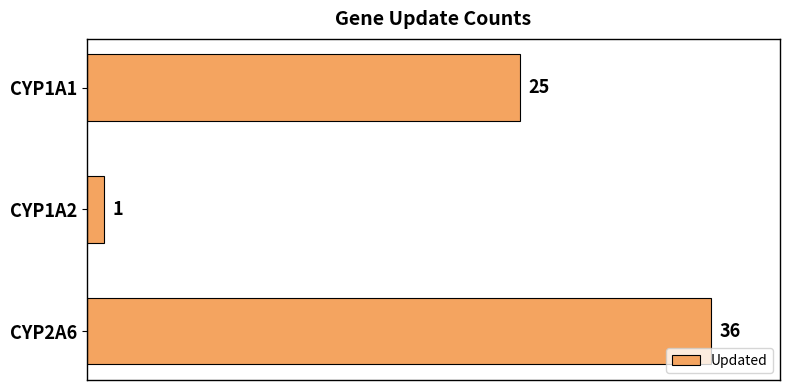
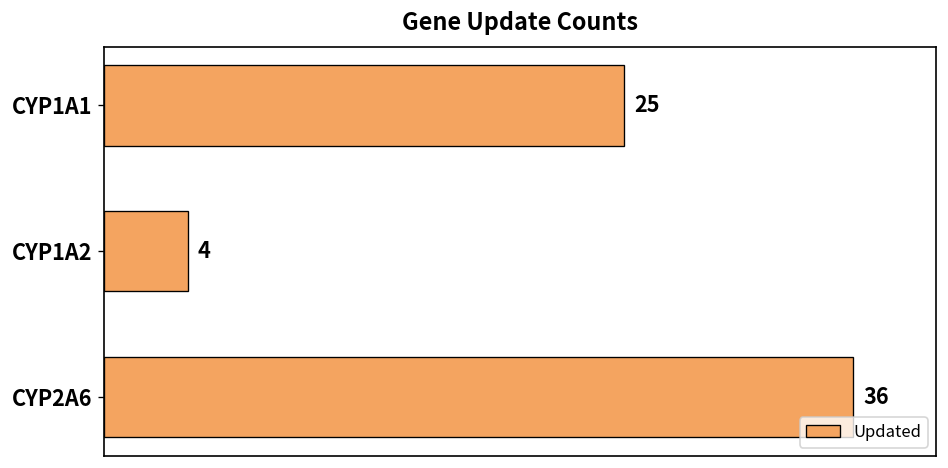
  {
    "CYP1A1": 25,
-   "CYP1A2": 1,
+   "CYP1A2": 4,
    "CYP2A6": 36
  }
